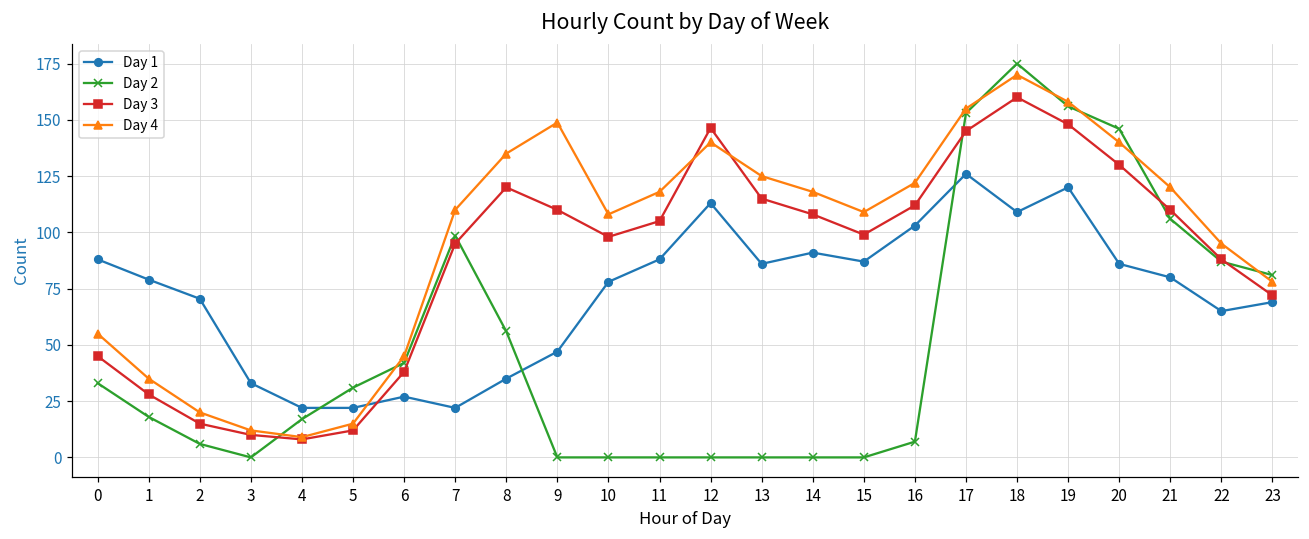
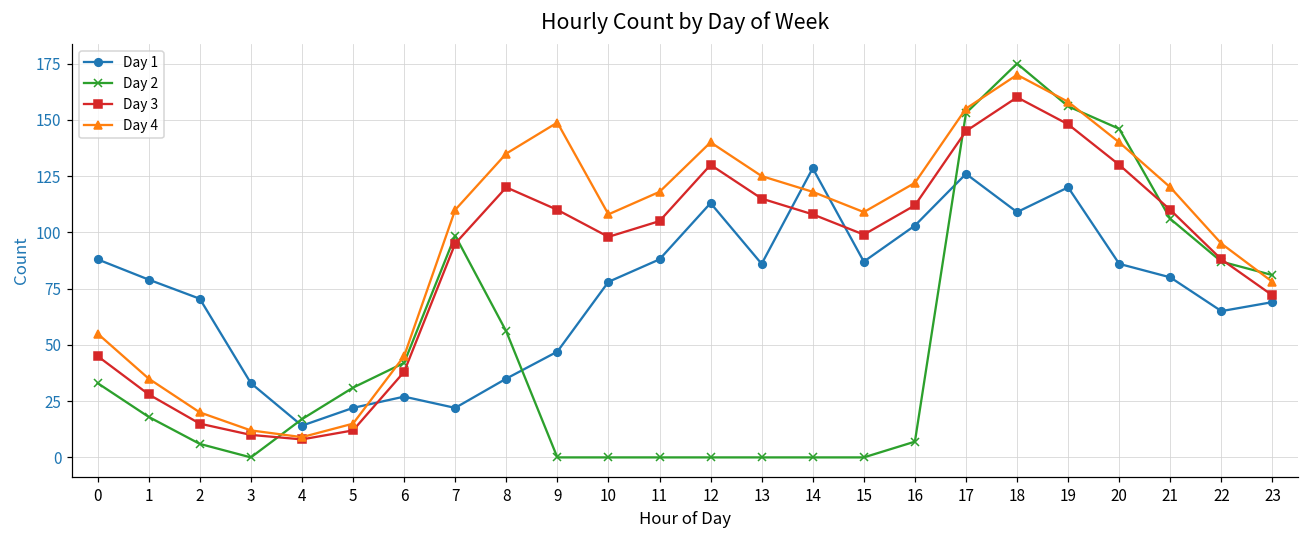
  {
    "Day 1": {
      "0": 88,
      "1": 79,
      "2": 71,
      "3": 33,
-     "4": 22,
+     "4": 14,
      "5": 22,
      "6": 27,
      "7": 22,
      "8": 35,
      "9": 47,
      "10": 78,
      "11": 88,
      "12": 113,
      "13": 86,
-     "14": 91,
+     "14": 129,
      "15": 87,
      "16": 103,
      "17": 126,
      "18": 109,
      "19": 120,
      "20": 86,
      "21": 80,
      "22": 65,
      "23": 69
    },
    "Day 2": {
      "0": 33,
      "1": 18,
      "2": 6,
      "3": 0,
      "4": 17,
      "5": 31,
      "6": 42,
      "7": 99,
      "8": 56,
      "9": 0,
      "10": 0,
      "11": 0,
      "12": 0,
      "13": 0,
      "14": 0,
      "15": 0,
      "16": 7,
      "17": 153,
      "18": 175,
      "19": 156,
      "20": 146,
      "21": 106,
      "23": 81
    },
    "Day 3": {
      "0": 45,
      "1": 28,
      "2": 15,
      "3": 10,
      "5": 12,
      "6": 38,
      "7": 95,
      "8": 120,
      "9": 110,
      "10": 98,
      "11": 105,
-     "12": 146,
+     "12": 130,
      "13": 115,
      "14": 108,
      "15": 99,
      "16": 112,
      "17": 145,
      "18": 160,
      "19": 148,
      "20": 130,
      "21": 110,
      "23": 72
    },
    "Day 4": {
      "0": 55,
      "1": 35,
      "2": 20,
      "3": 12,
      "5": 15,
      "6": 45,
      "7": 110,
      "8": 135,
      "9": 149,
      "10": 108,
      "11": 118,
      "12": 140,
      "13": 125,
      "14": 118,
      "15": 109,
      "16": 122,
      "17": 155,
      "18": 170,
      "19": 158,
      "20": 140,
      "21": 120,
      "22": 95,
      "23": 78
    }
  }
